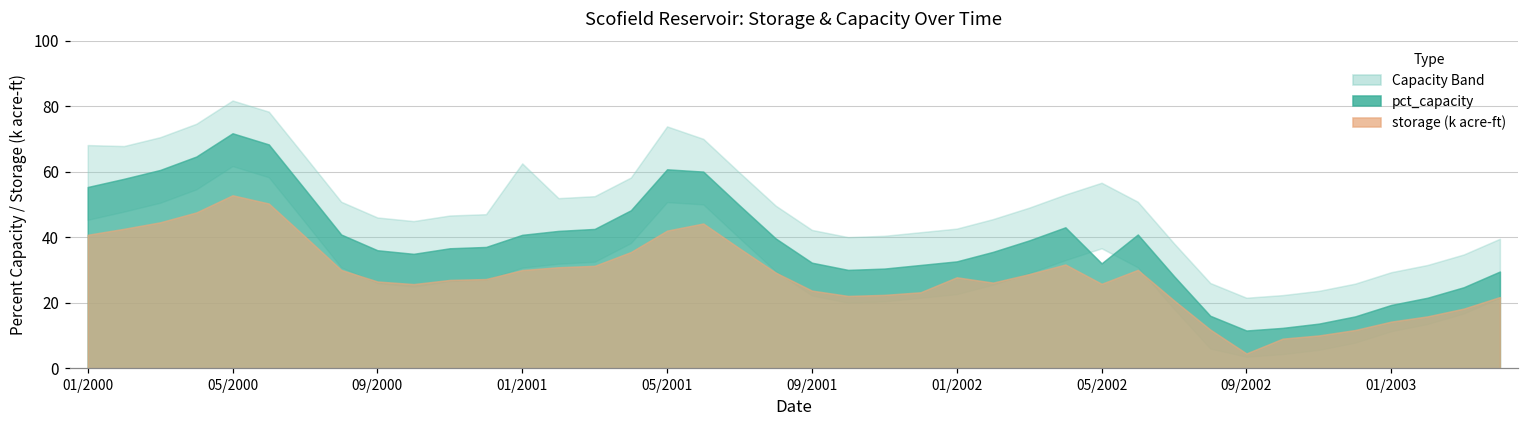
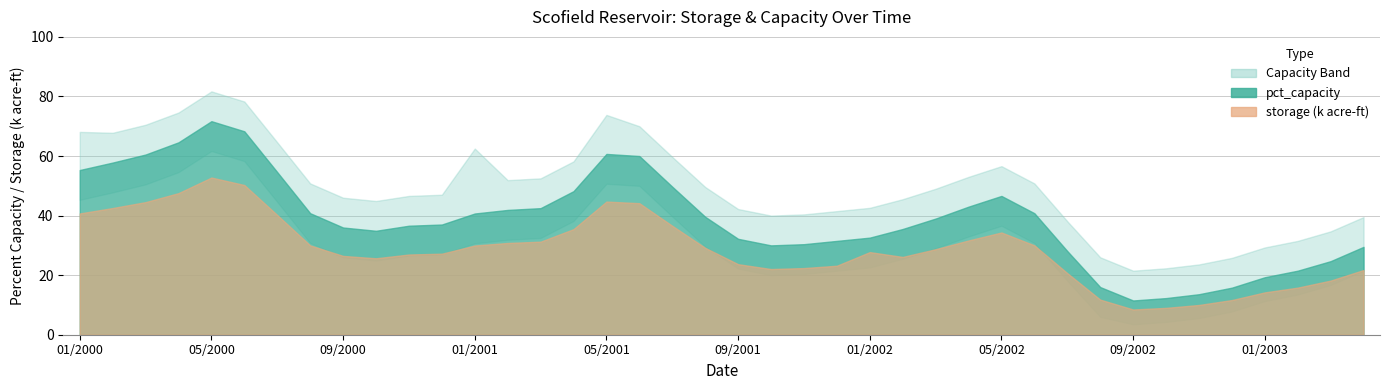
  {
    "pct_capacity": {
      "01/2000": 55,
      "05/2000": 72,
      "09/2000": 36,
      "01/2001": 41,
      "05/2001": 61,
      "09/2001": 32,
      "01/2002": 33,
-     "05/2002": 32,
+     "05/2002": 47,
      "09/2002": 12,
      "01/2003": 19
    },
    "storage (k acre-ft)": {
      "01/2000": 41,
      "05/2000": 53,
      "09/2000": 26,
      "01/2001": 30,
-     "05/2001": 42,
+     "05/2001": 45,
      "09/2001": 24,
      "01/2002": 28,
-     "05/2002": 26,
-     "09/2002": 5,
+     "05/2002": 34,
+     "09/2002": 8,
      "01/2003": 14
    }
  }
